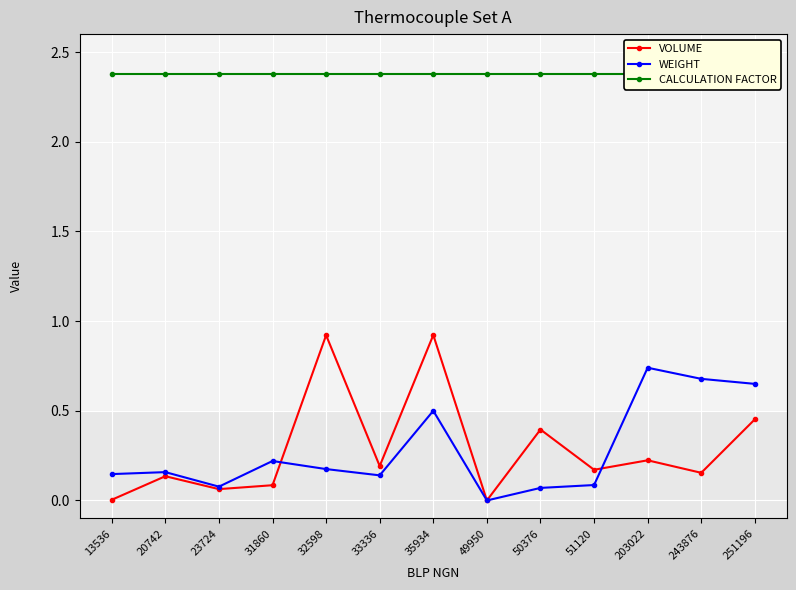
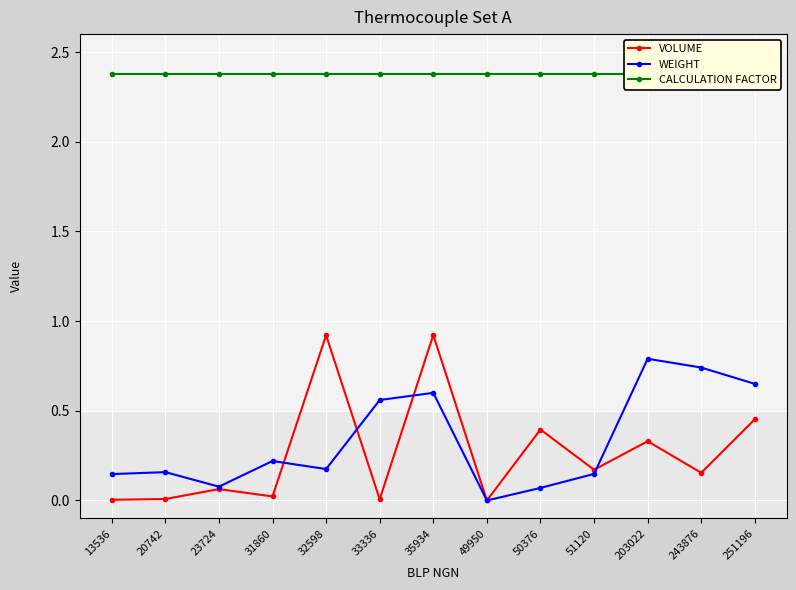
  {
    "VOLUME": {
      "13536": 0.00,
-     "20742": 0.14,
-     "31860": 0.09,
+     "20742": 0.01,
+     "31860": 0.02,
      "32598": 0.92,
-     "33336": 0.19,
+     "33336": 0.01,
      "35934": 0.92,
      "50376": 0.40,
      "51120": 0.17,
-     "203022": 0.22,
+     "203022": 0.33,
      "243876": 0.15,
      "251196": 0.45
    },
    "WEIGHT": {
      "13536": 0.15,
      "20742": 0.16,
      "31860": 0.22,
      "32598": 0.18,
-     "33336": 0.14,
-     "35934": 0.5,
+     "33336": 0.56,
+     "35934": 0.6,
      "50376": 0.07,
-     "51120": 0.09,
-     "203022": 0.74,
-     "243876": 0.68,
+     "51120": 0.15,
+     "203022": 0.79,
+     "243876": 0.74,
      "251196": 0.65
    },
    "CALCULATION FACTOR": {
      "13536": 2.38,
      "20742": 2.38,
      "23724": 2.38,
      "31860": 2.38,
      "32598": 2.38,
      "33336": 2.38,
      "35934": 2.38,
      "49950": 2.38,
      "50376": 2.38,
      "51120": 2.38
    }
  }
